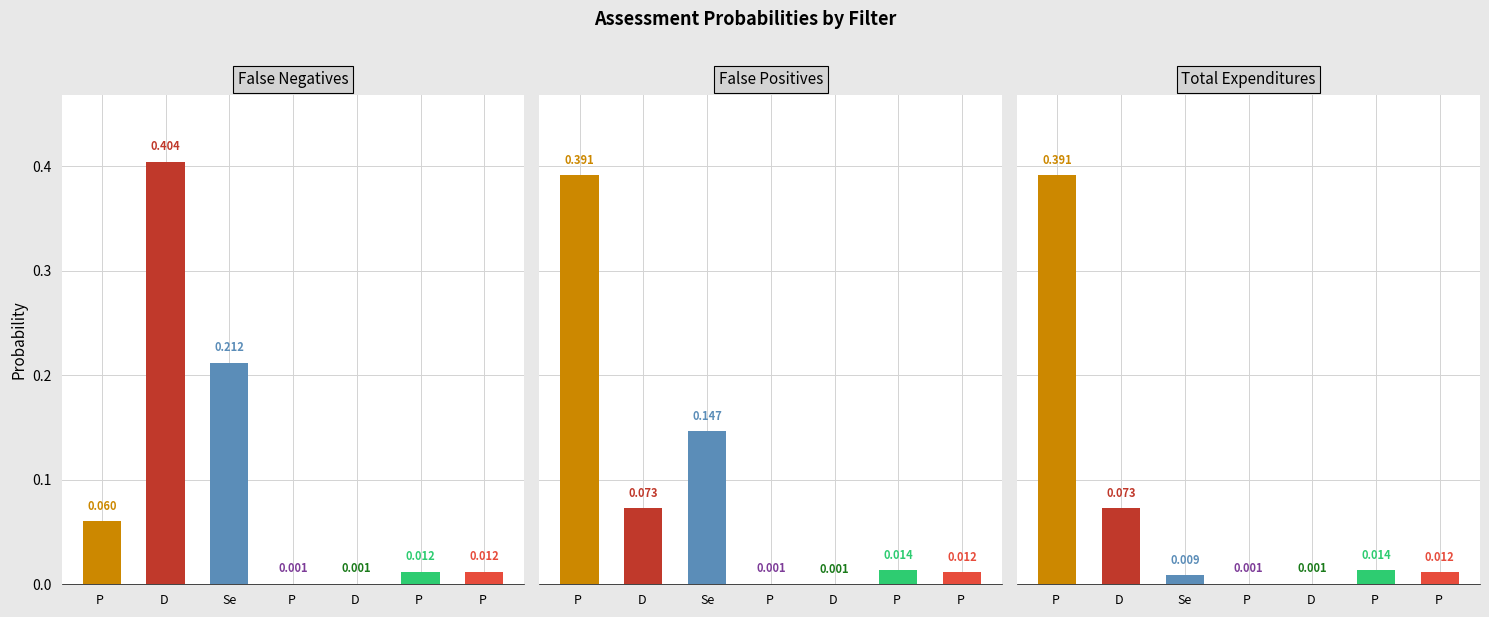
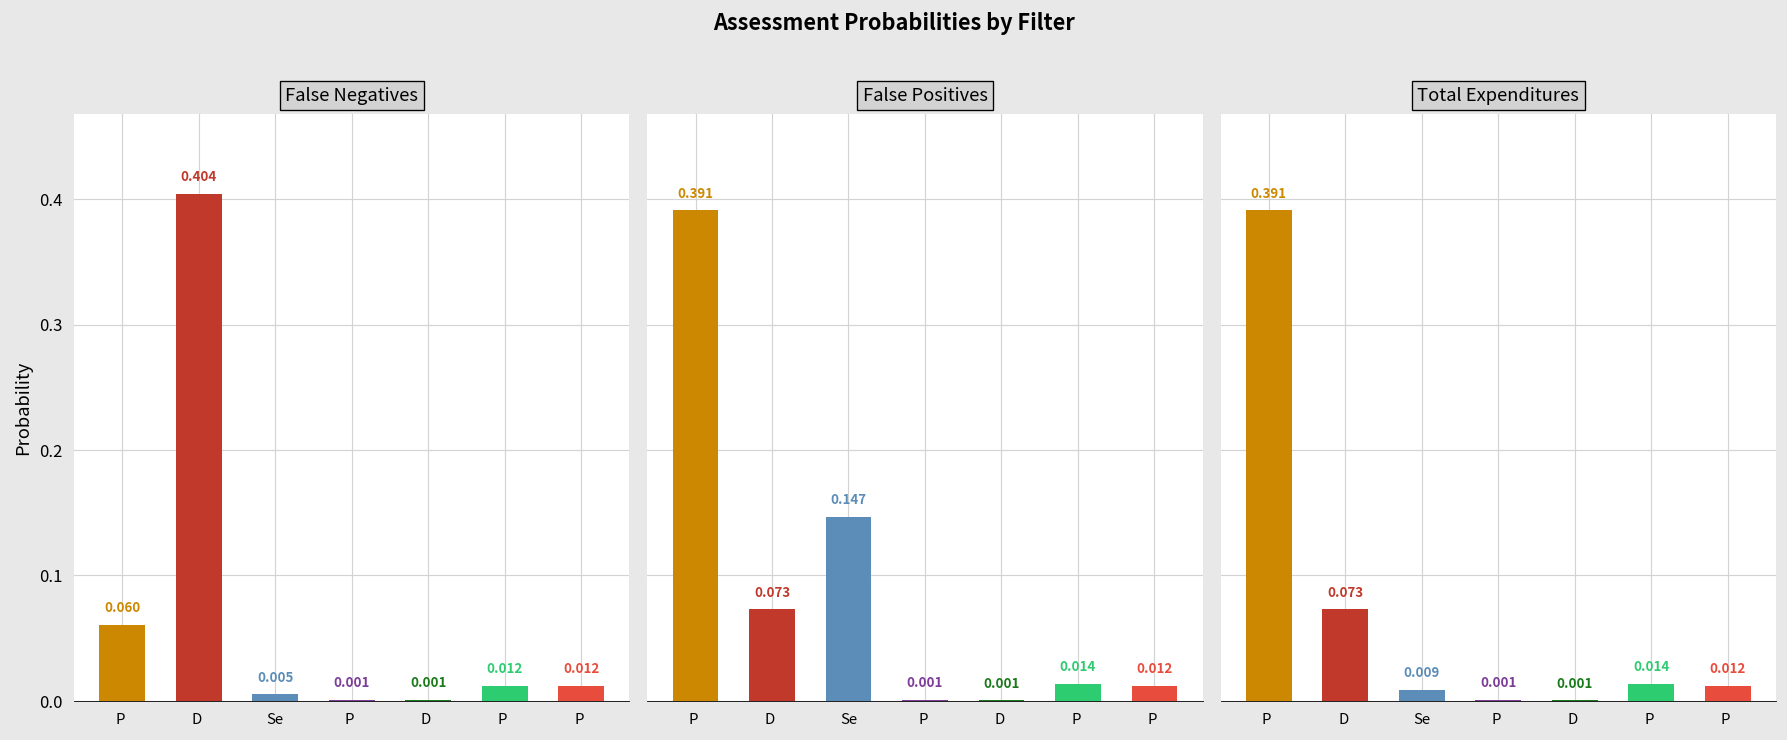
  {
    "False Negatives": {
-     "Se": 0.212
+     "Se": 0.005
    },
    "False Positives": {
      "Se": 0.147
    },
    "Total Expenditures": {
      "Se": 0.009
    }
  }
